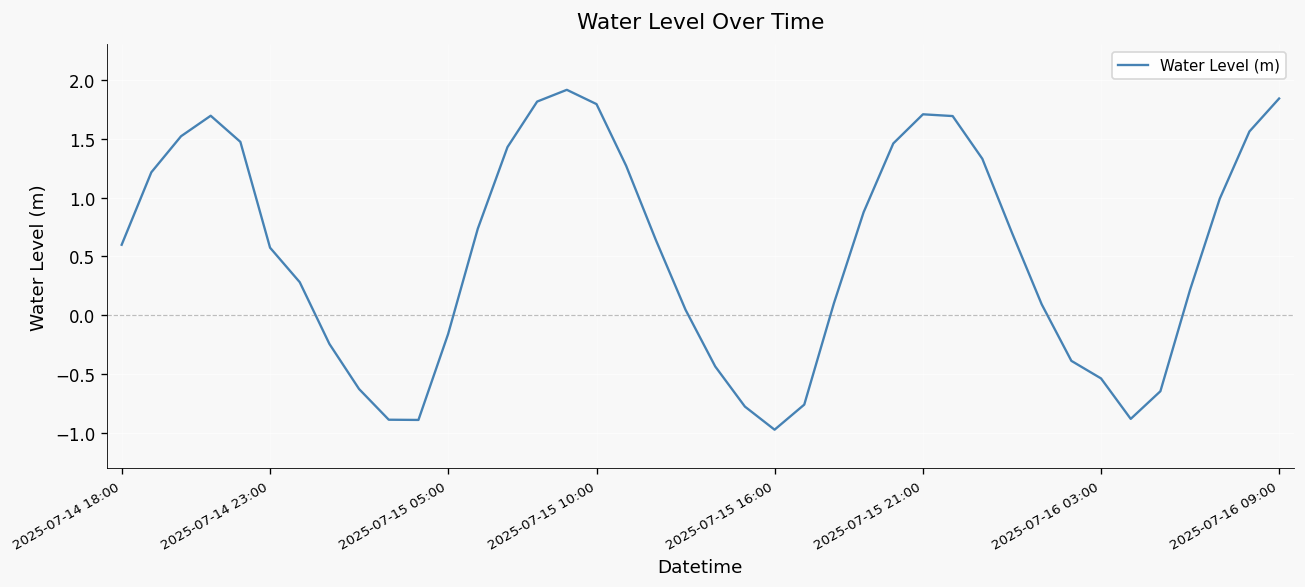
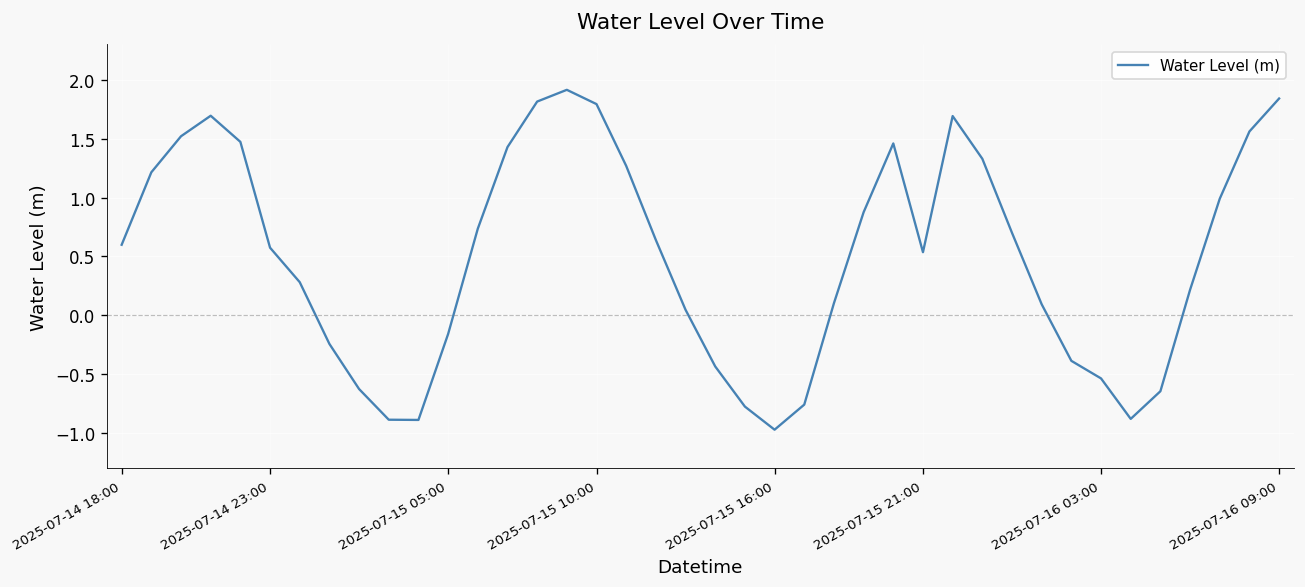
  {
    "2025-07-14 18:00": 0.6,
    "2025-07-14 23:00": 0.6,
    "2025-07-15 05:00": -0.2,
    "2025-07-15 10:00": 1.8,
    "2025-07-15 16:00": -1.0,
-   "2025-07-15 21:00": 1.7,
+   "2025-07-15 21:00": 0.5,
    "2025-07-16 03:00": -0.5,
    "2025-07-16 09:00": 1.8
  }
